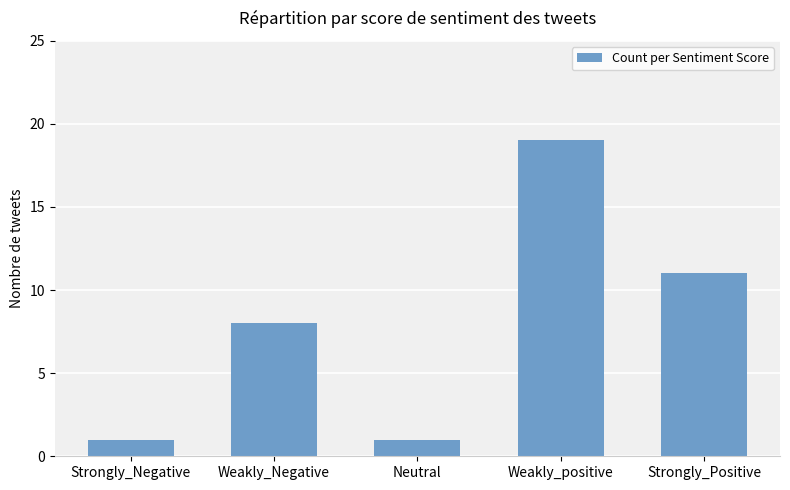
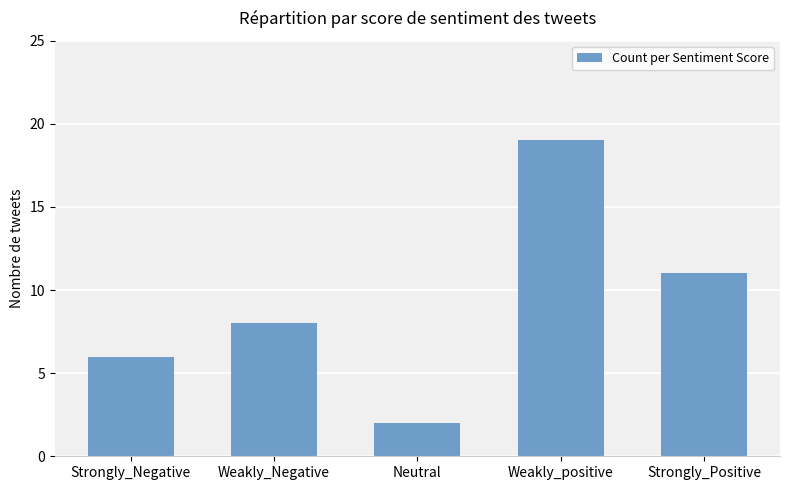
  {
-   "Strongly_Negative": 1,
+   "Strongly_Negative": 6,
    "Weakly_Negative": 8,
-   "Neutral": 1,
+   "Neutral": 2,
    "Weakly_positive": 19,
    "Strongly_Positive": 11
  }
